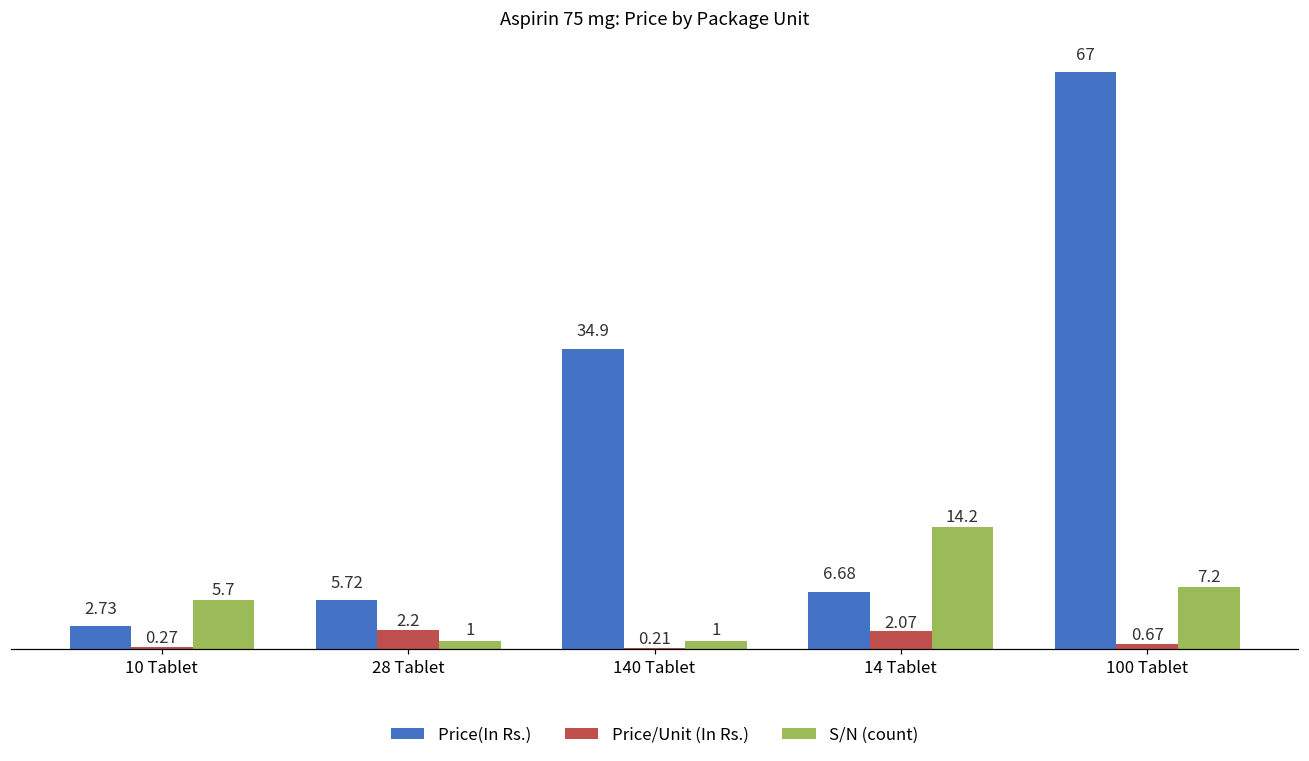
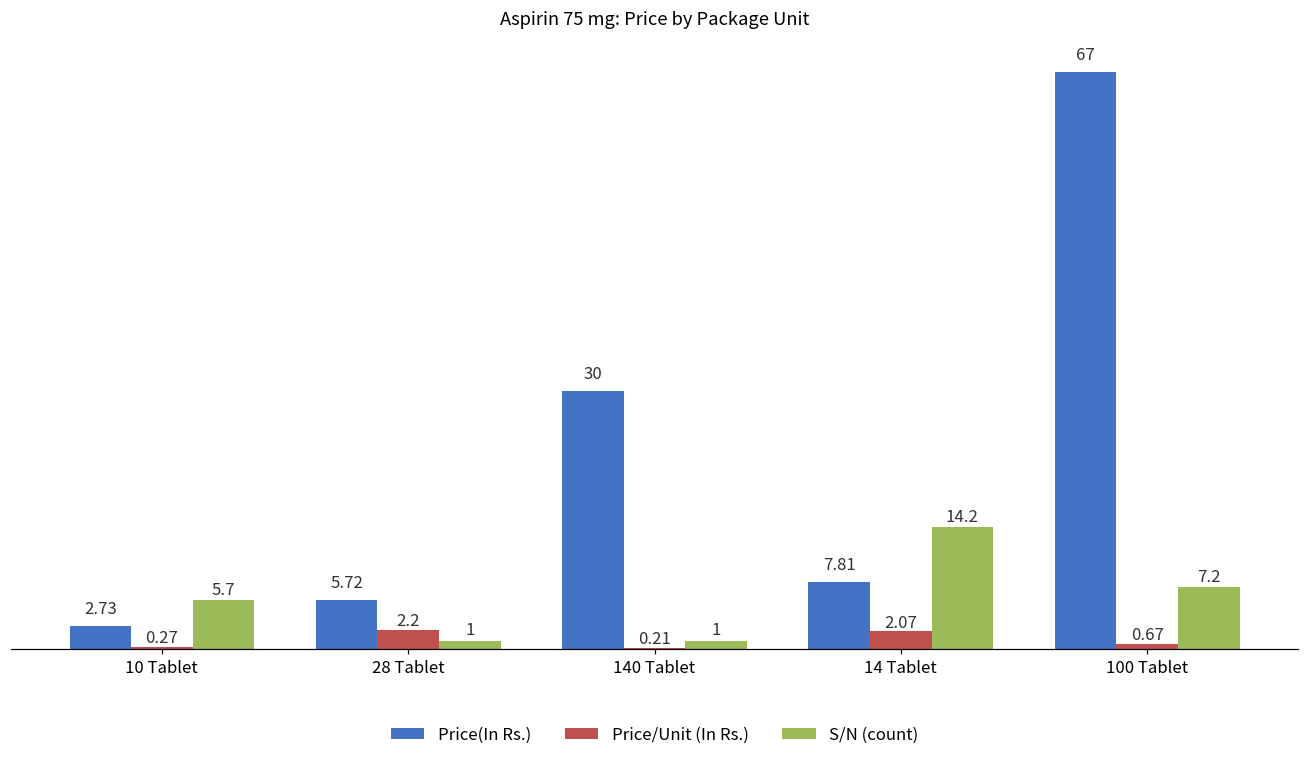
  {
    "Price(In Rs.)": {
      "10 Tablet": 2.73,
      "28 Tablet": 5.72,
-     "140 Tablet": 34.9,
-     "14 Tablet": 6.68,
+     "140 Tablet": 30,
+     "14 Tablet": 7.81,
      "100 Tablet": 67
    },
    "Price/Unit (In Rs.)": {
      "10 Tablet": 0.27,
      "28 Tablet": 2.2,
      "140 Tablet": 0.21,
      "14 Tablet": 2.07,
      "100 Tablet": 0.67
    },
    "S/N (count)": {
      "10 Tablet": 5.7,
      "28 Tablet": 1,
      "140 Tablet": 1,
      "14 Tablet": 14.2,
      "100 Tablet": 7.2
    }
  }
